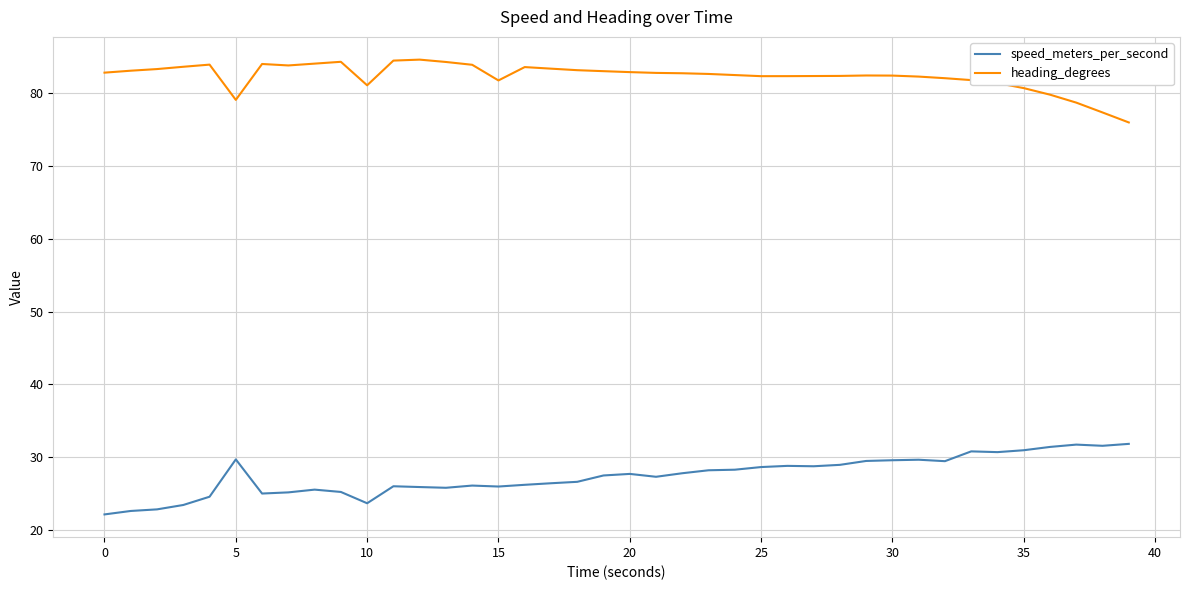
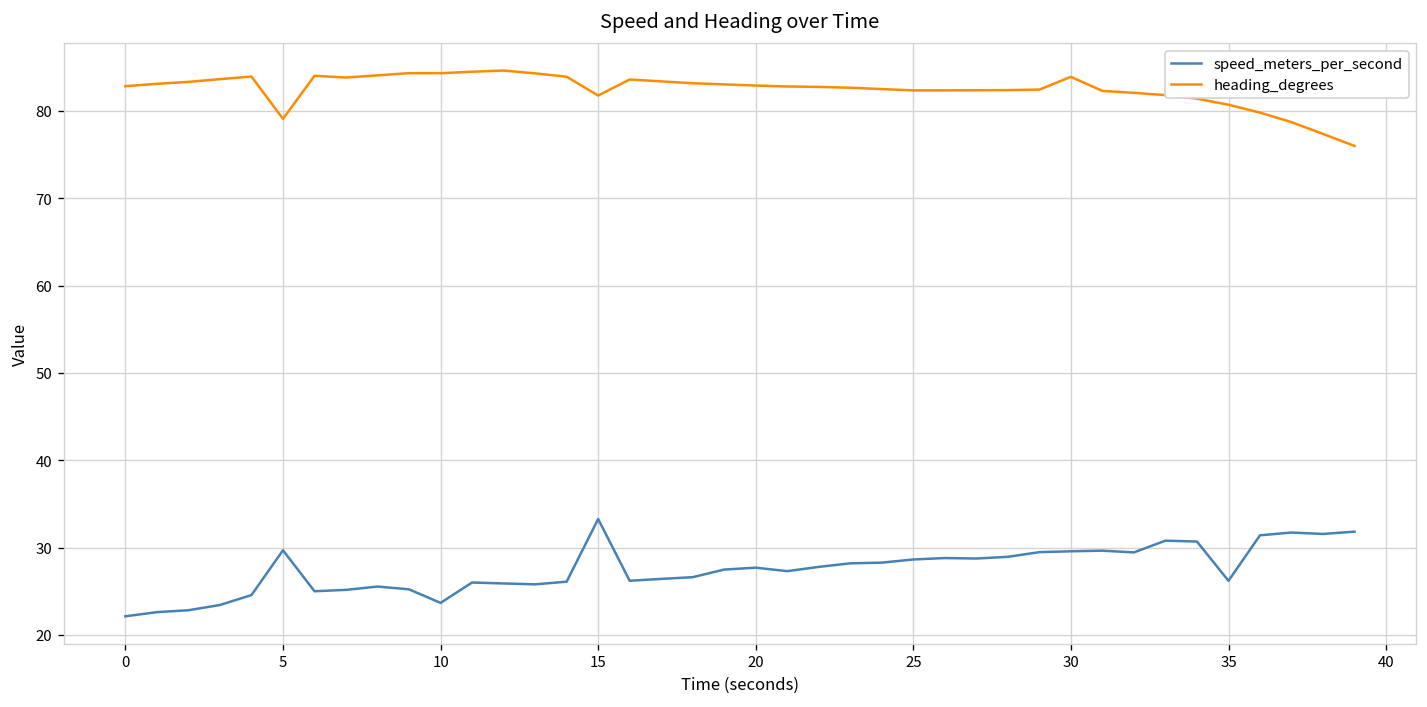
  {
    "speed_meters_per_second": {
      "0": 22,
      "5": 30,
      "10": 24,
-     "15": 26,
+     "15": 33,
      "20": 28,
      "25": 29,
      "30": 30,
-     "35": 31
+     "35": 26
    },
    "heading_degrees": {
      "0": 83,
      "5": 79,
-     "10": 81,
+     "10": 84,
      "15": 82,
      "20": 83,
      "25": 82,
-     "30": 82,
+     "30": 84,
      "35": 81
    }
  }
